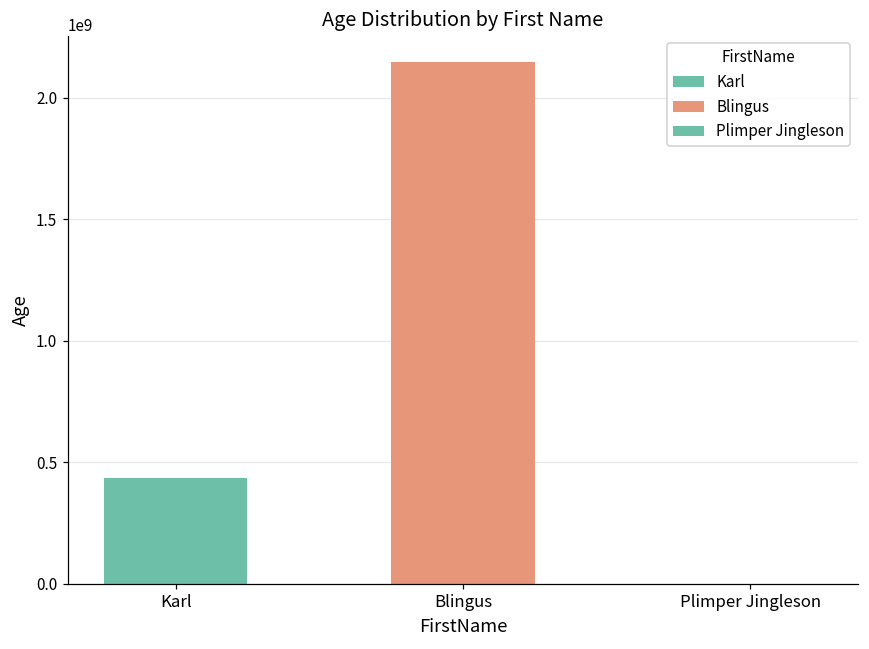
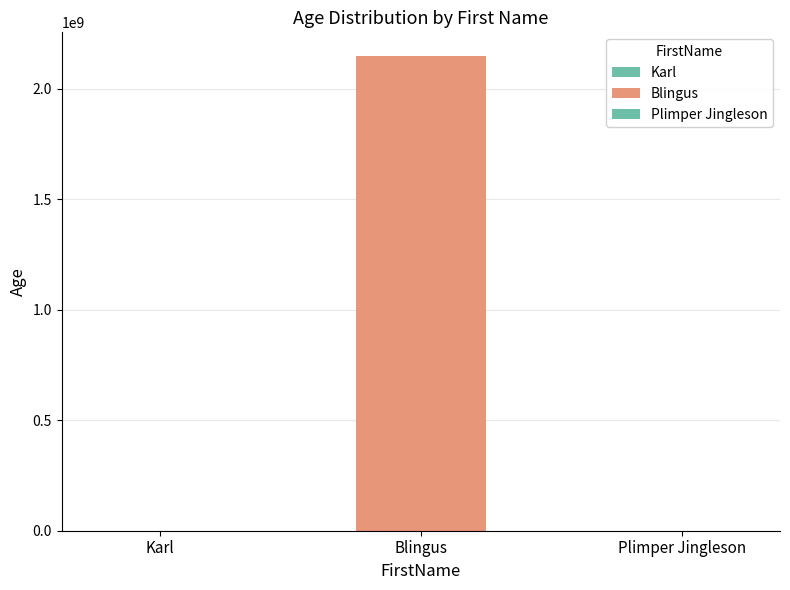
  {
-   "Karl": 440000000,
+   "Karl": 0,
    "Blingus": 2150000000
  }
